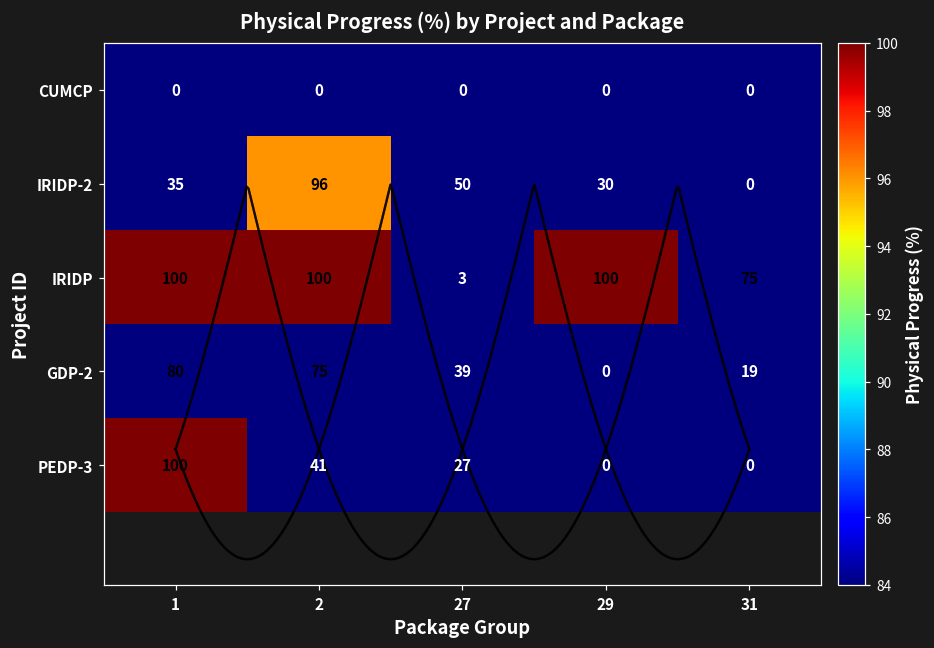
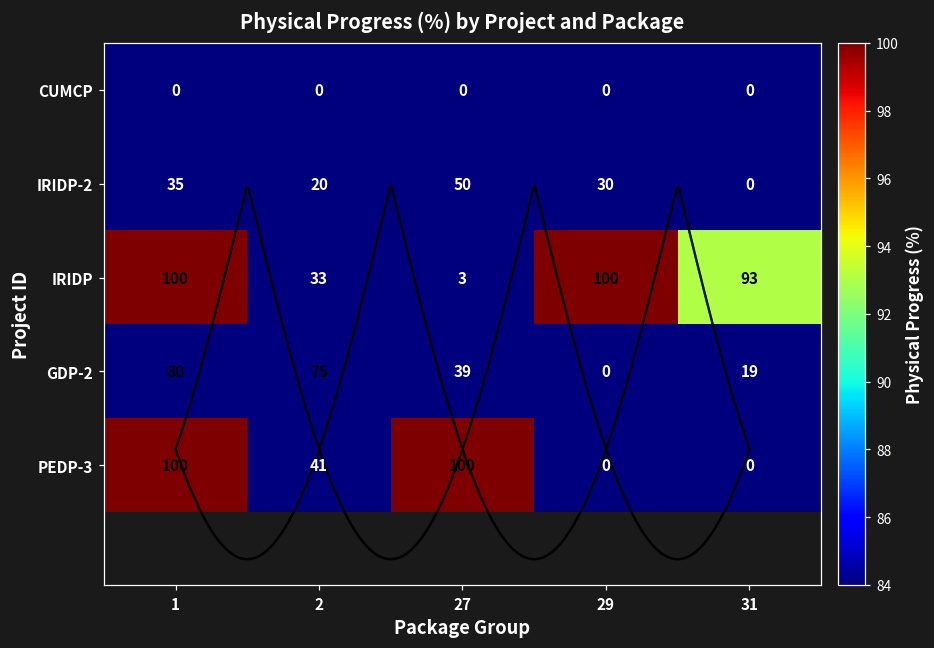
  {
    "CUMCP": {
      "1": 0,
      "2": 0,
      "27": 0,
      "29": 0,
      "31": 0
    },
    "IRIDP-2": {
      "1": 35,
-     "2": 96,
+     "2": 20,
      "27": 50,
      "29": 30,
      "31": 0
    },
    "IRIDP": {
      "1": 100,
-     "2": 100,
+     "2": 33,
      "27": 3,
      "29": 100,
-     "31": 75
+     "31": 93
    },
    "GDP-2": {
      "1": 80,
      "2": 75,
      "27": 39,
      "29": 0,
      "31": 19
    },
    "PEDP-3": {
-     "27": 27
+     "27": 100
    }
  }
